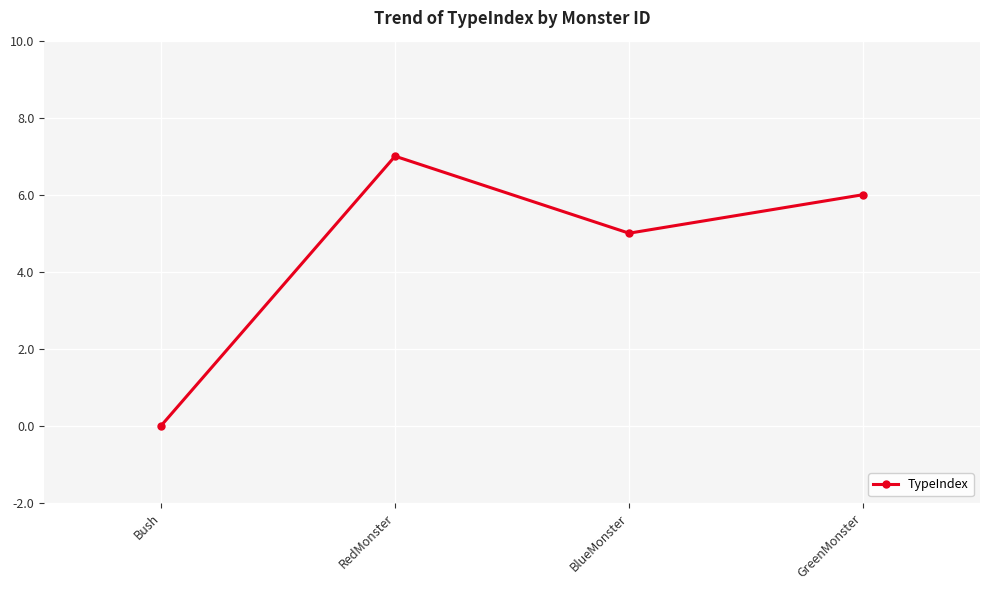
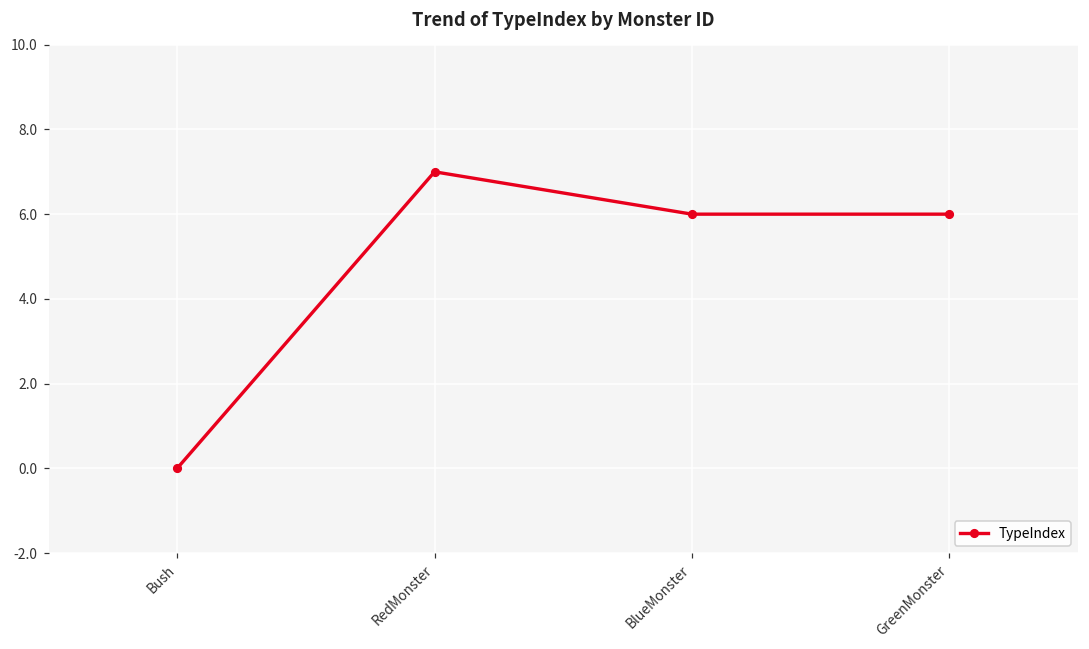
  {
    "Bush": 0,
    "RedMonster": 7,
-   "BlueMonster": 5,
+   "BlueMonster": 6,
    "GreenMonster": 6
  }
